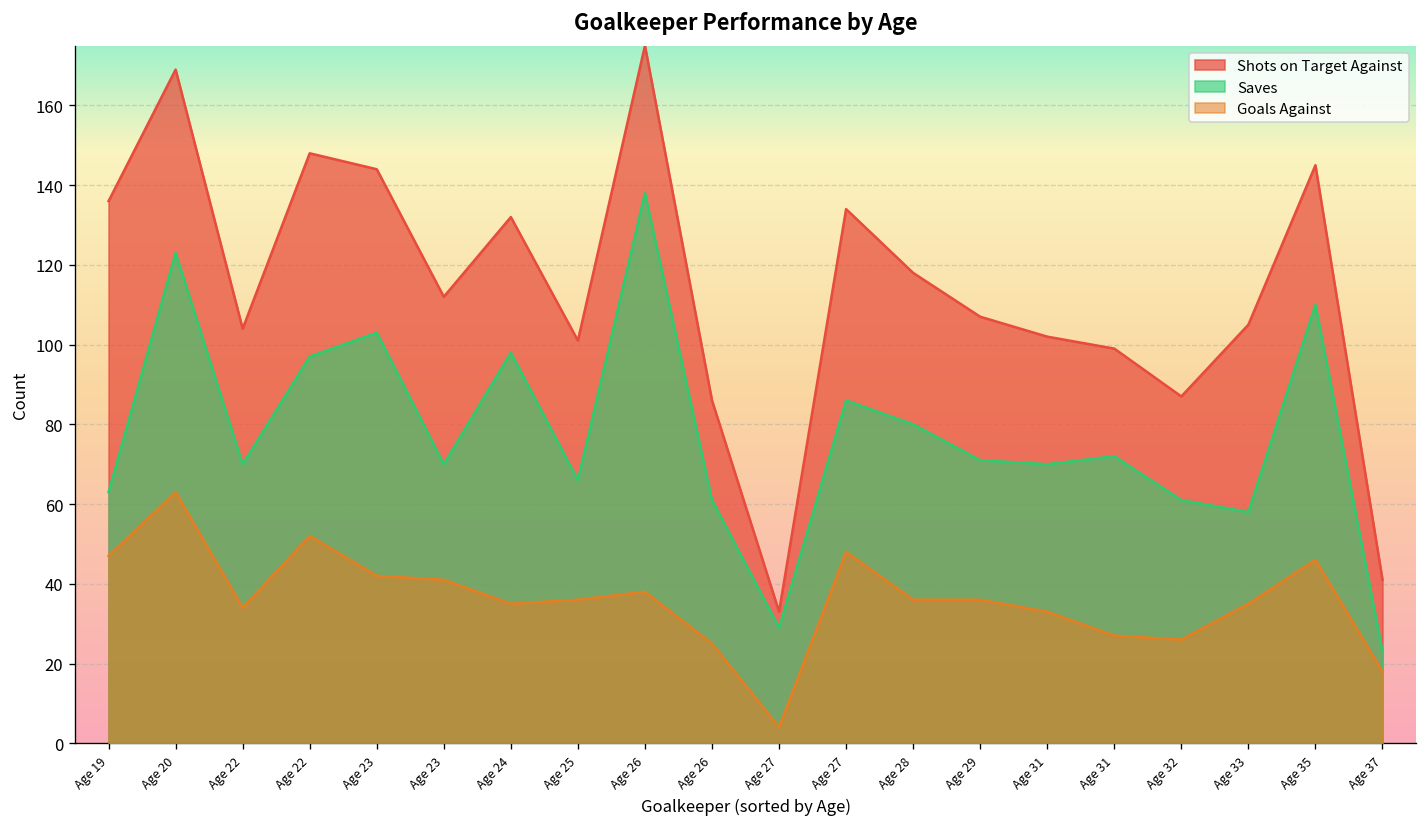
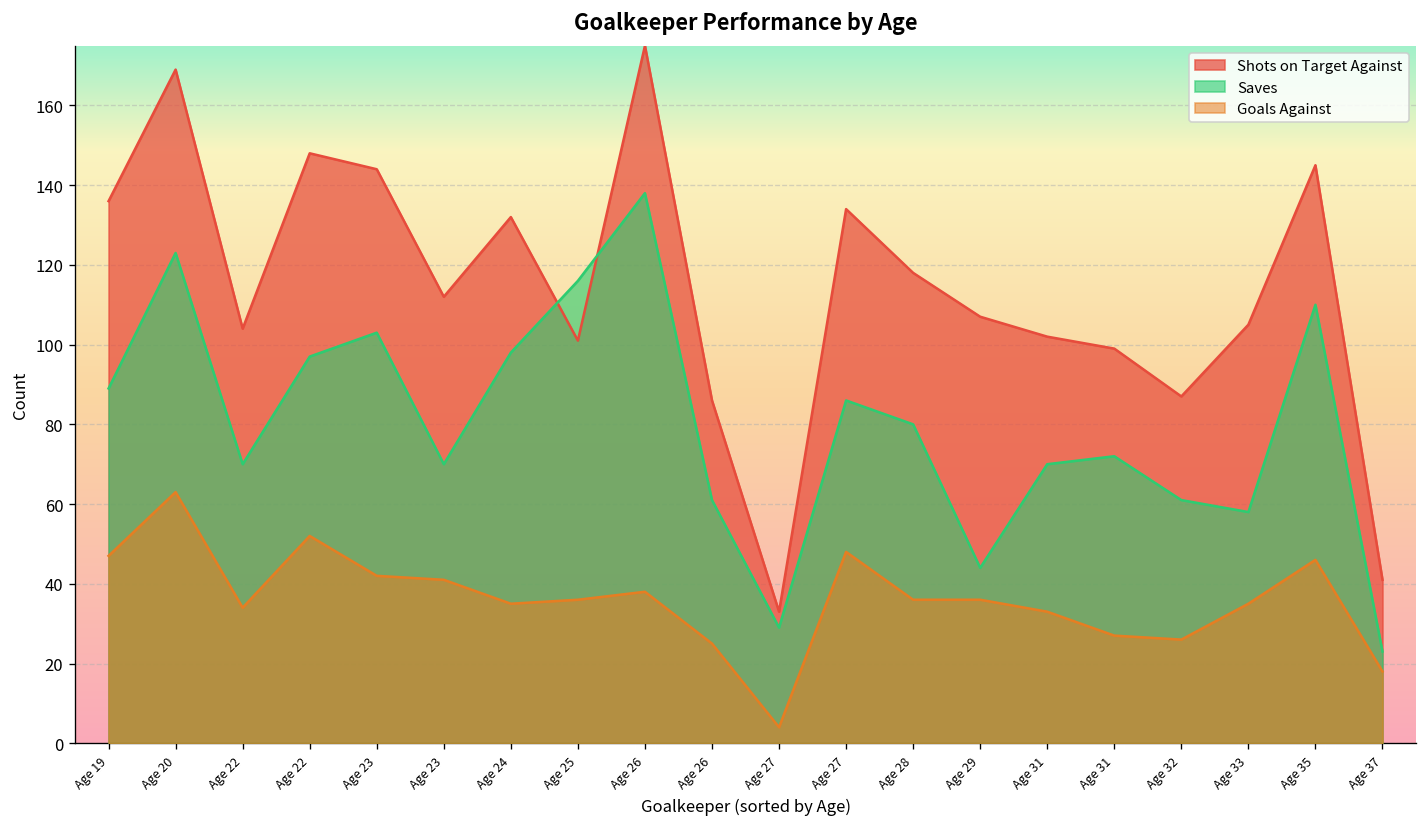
  {
    "Saves": {
-     "Age 19": 63,
+     "Age 19": 89,
      "Age 20": 123,
      "Age 24": 98,
-     "Age 25": 66,
+     "Age 25": 116,
      "Age 28": 80,
-     "Age 29": 71,
+     "Age 29": 44,
      "Age 32": 61,
      "Age 33": 58,
      "Age 35": 110,
      "Age 37": 23
    }
  }
